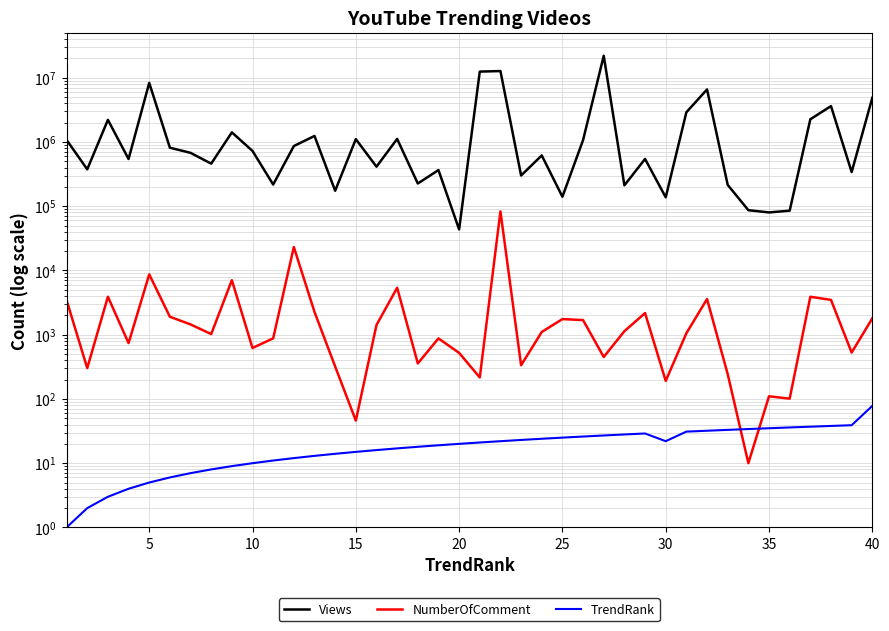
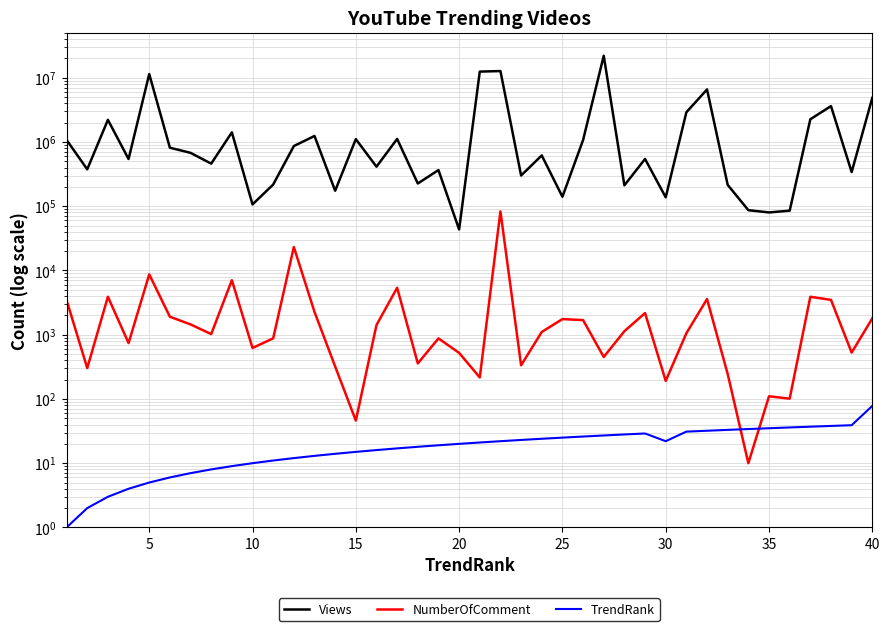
  {
    "Views": {
-     "5": 8000000,
-     "10": 700000,
+     "5": 11000000,
+     "10": 110000,
      "15": 1100000,
      "20": 40000,
      "25": 140000,
      "30": 140000,
      "35": 80000,
      "40": 5000000
    },
    "NumberOfComment": {
      "5": 9000,
      "10": 600,
      "15": 50,
      "20": 500,
      "25": 1700,
      "30": 190,
      "35": 110,
      "40": 1800
    },
    "TrendRank": {
      "5": 5,
      "10": 10,
      "15": 15,
      "20": 20,
      "25": 25,
      "30": 22,
      "35": 40,
      "40": 80
    }
  }
